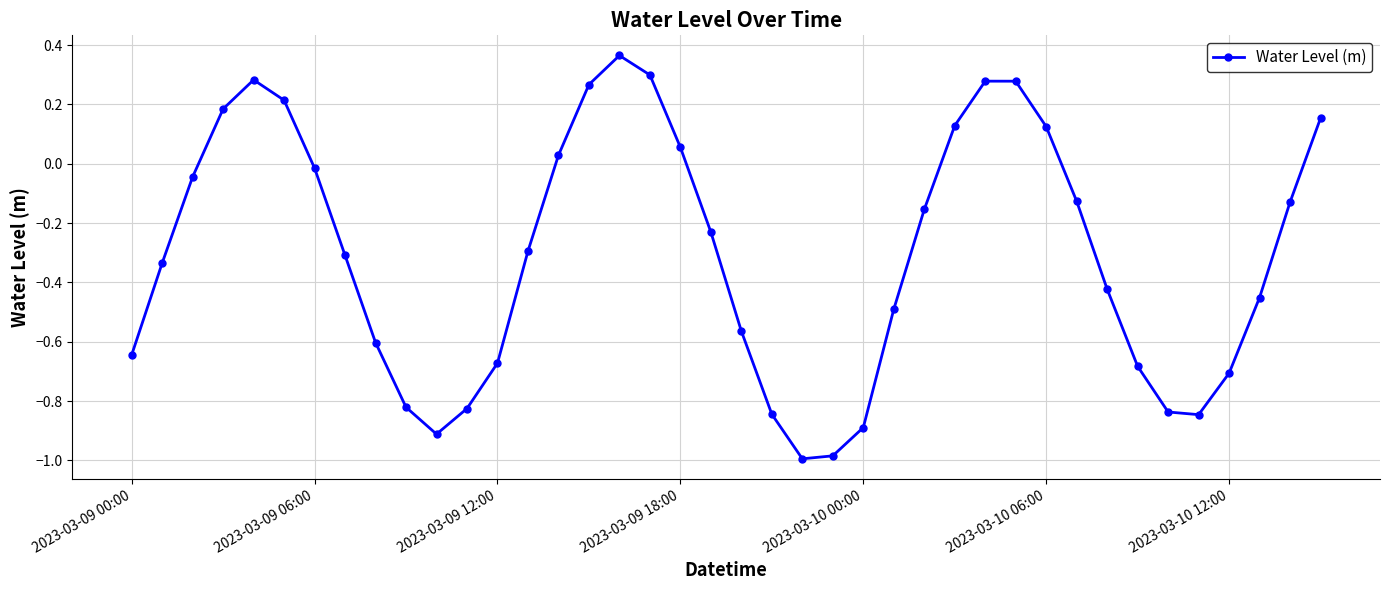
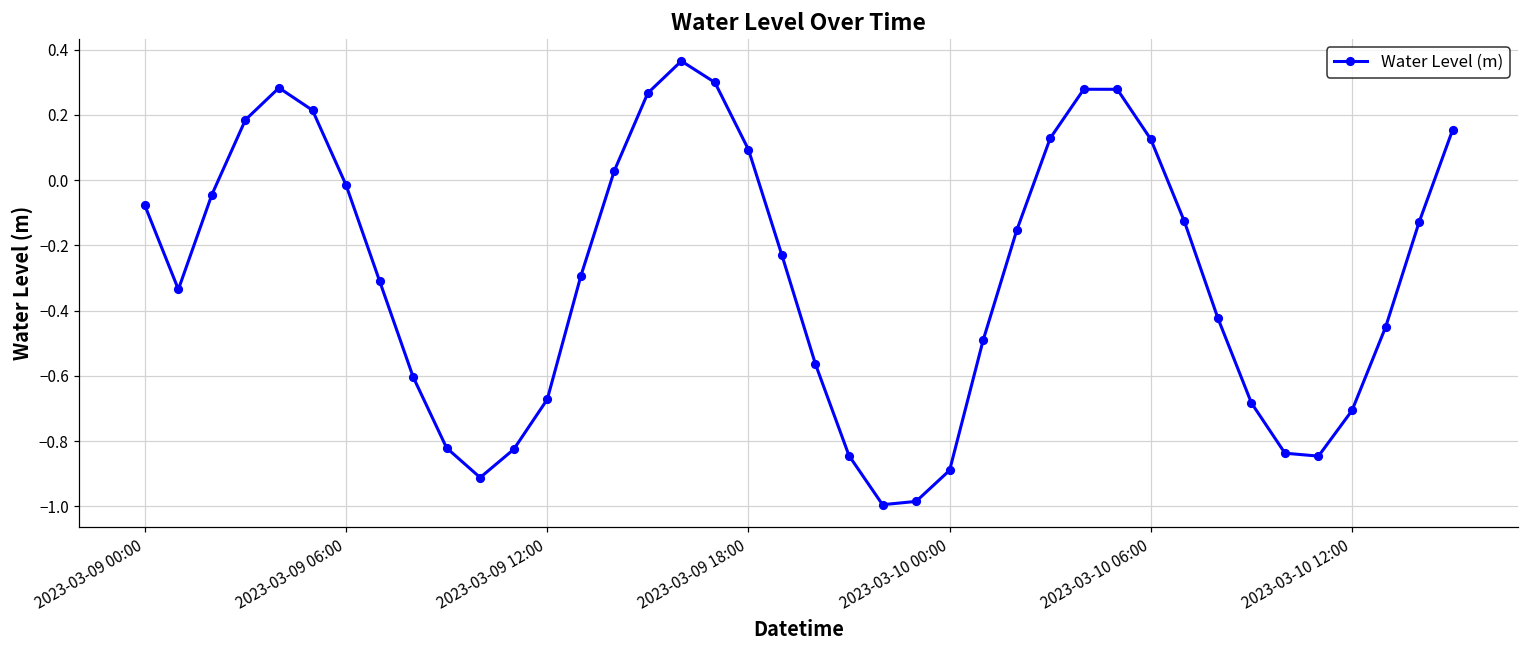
  {
-   "2023-03-09 00:00": -0.64,
+   "2023-03-09 00:00": -0.08,
    "2023-03-09 06:00": -0.02,
    "2023-03-09 12:00": -0.67,
-   "2023-03-09 18:00": 0.06,
+   "2023-03-09 18:00": 0.09,
    "2023-03-10 00:00": -0.89,
    "2023-03-10 06:00": 0.12,
    "2023-03-10 12:00": -0.71
  }
